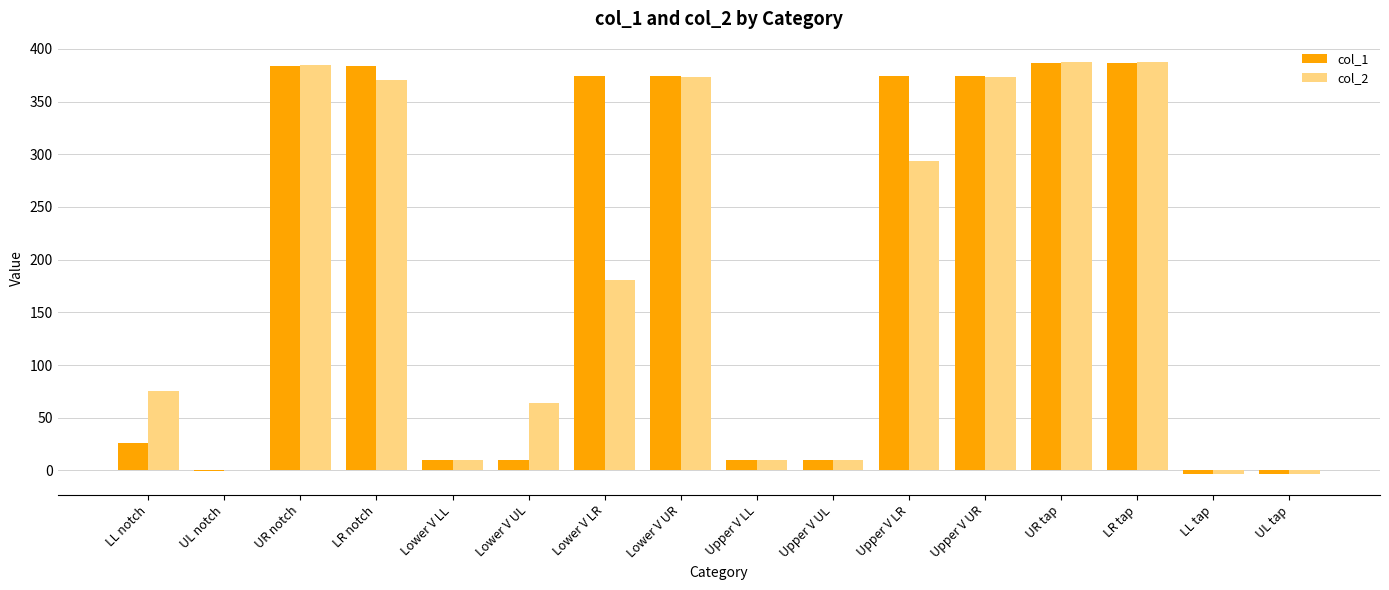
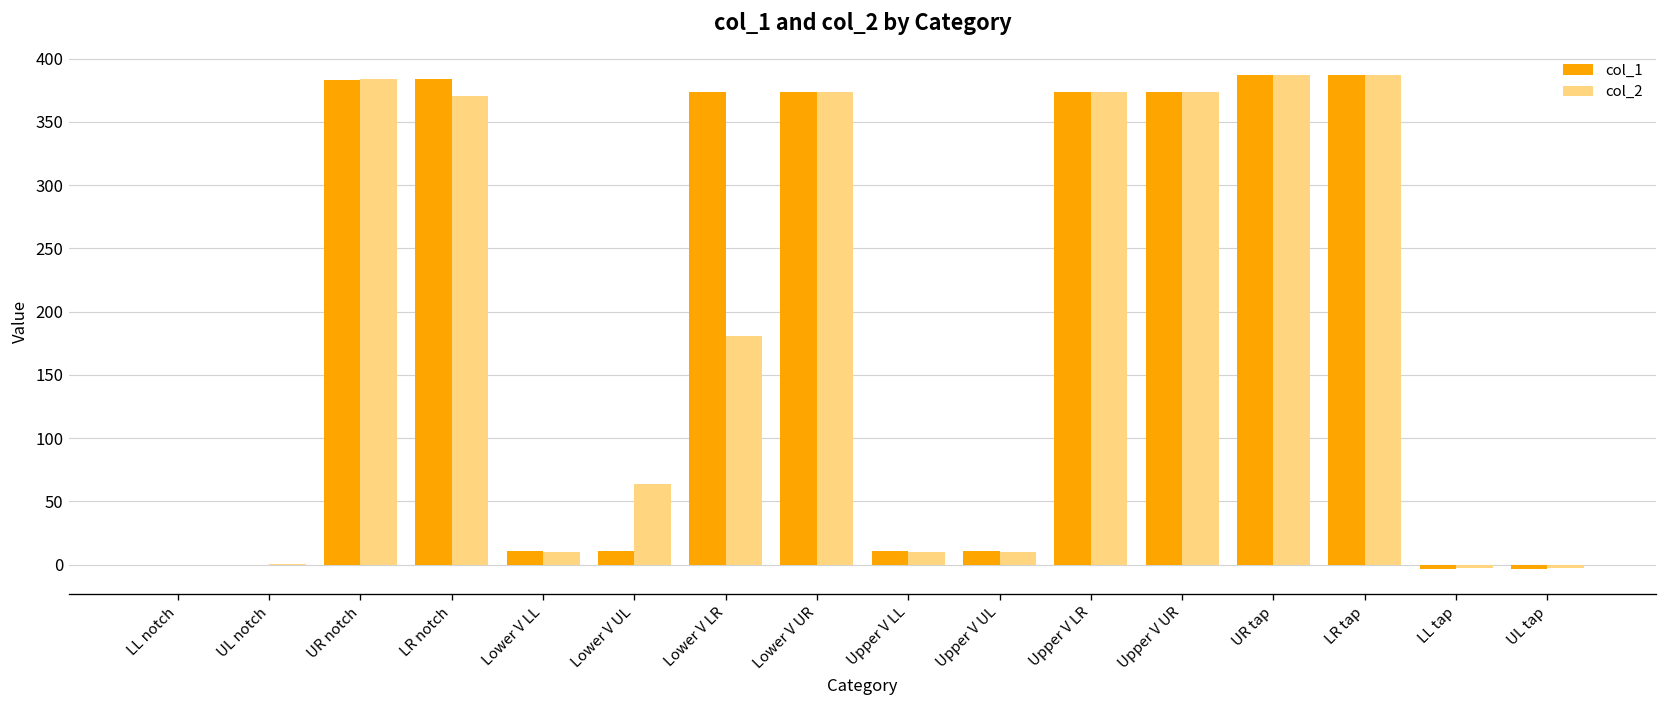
  {
    "col_1": {
-     "LL notch": 26,
+     "LL notch": 0,
      "UR notch": 383,
      "LR notch": 384,
      "Lower V LL": 10,
      "Lower V UL": 10,
      "Lower V LR": 374,
      "Lower V UR": 374,
      "Upper V LL": 10,
      "Upper V UL": 10,
      "Upper V LR": 374,
      "Upper V UR": 374,
      "UR tap": 387,
      "LR tap": 387,
      "LL tap": -4,
      "UL tap": -4
    },
    "col_2": {
-     "LL notch": 75,
+     "LL notch": 0,
      "UR notch": 384,
      "LR notch": 371,
      "Lower V LL": 10,
      "Lower V UL": 64,
      "Lower V LR": 181,
      "Lower V UR": 373,
      "Upper V LL": 10,
      "Upper V UL": 10,
-     "Upper V LR": 294,
+     "Upper V LR": 374,
      "Upper V UR": 373,
      "UR tap": 387,
      "LR tap": 387,
      "LL tap": -3,
      "UL tap": -3
    }
  }
